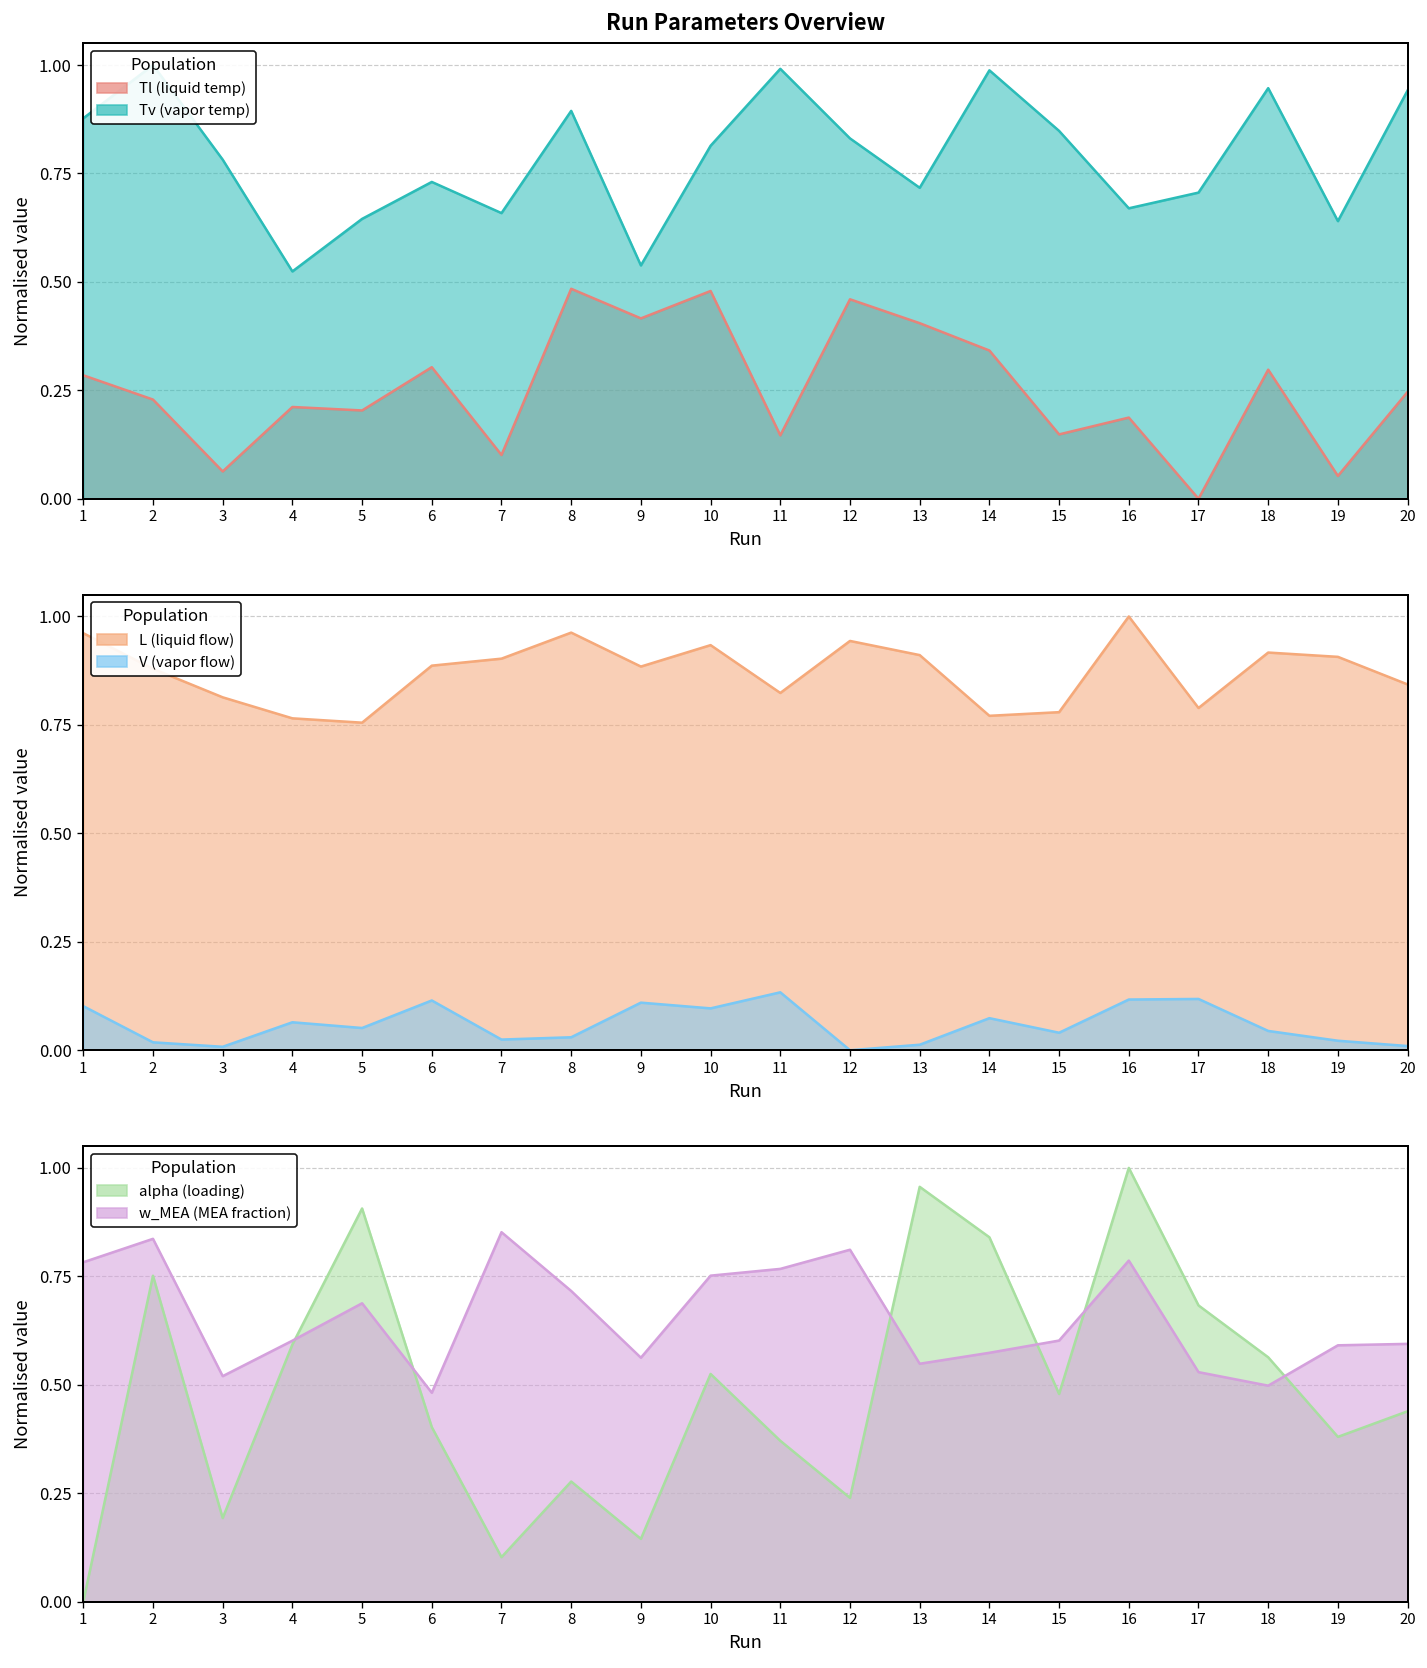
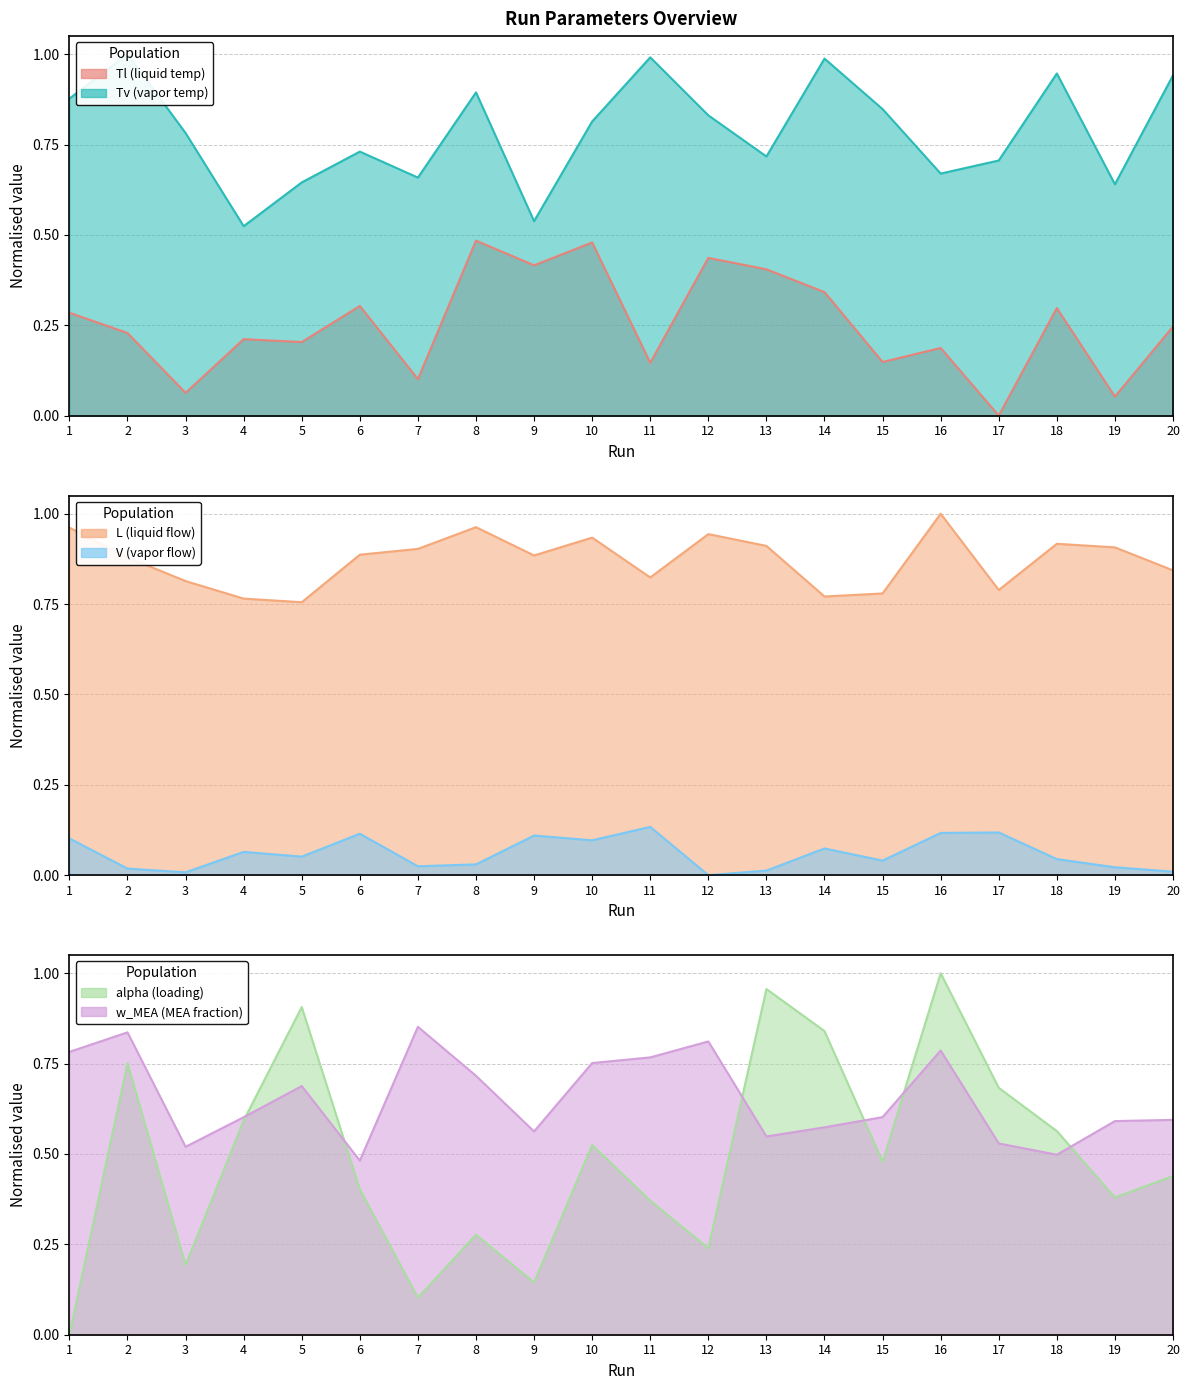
  {
    "Run Parameters Overview": {
      "Tl (liquid temp)": {
        "1": 0.28,
        "2": 0.23,
        "3": 0.06,
        "4": 0.21,
        "5": 0.20,
        "6": 0.30,
        "7": 0.10,
        "8": 0.48,
        "9": 0.42,
        "10": 0.48,
        "11": 0.15,
-       "12": 0.46,
+       "12": 0.44,
        "13": 0.40,
        "14": 0.34,
        "15": 0.15,
        "16": 0.19,
        "17": 0.00,
        "18": 0.30,
        "19": 0.05,
        "20": 0.25
      },
      "Tv (vapor temp)": {
        "1": 0.88,
        "3": 0.78,
        "4": 0.52,
        "5": 0.65,
        "6": 0.73,
        "7": 0.66,
        "8": 0.89,
        "9": 0.54,
        "10": 0.81,
        "11": 0.99,
        "12": 0.83,
        "13": 0.72,
        "14": 0.99,
        "15": 0.85,
        "16": 0.67,
        "17": 0.71,
        "18": 0.95,
        "19": 0.64,
        "20": 0.94
      }
    }
  }
